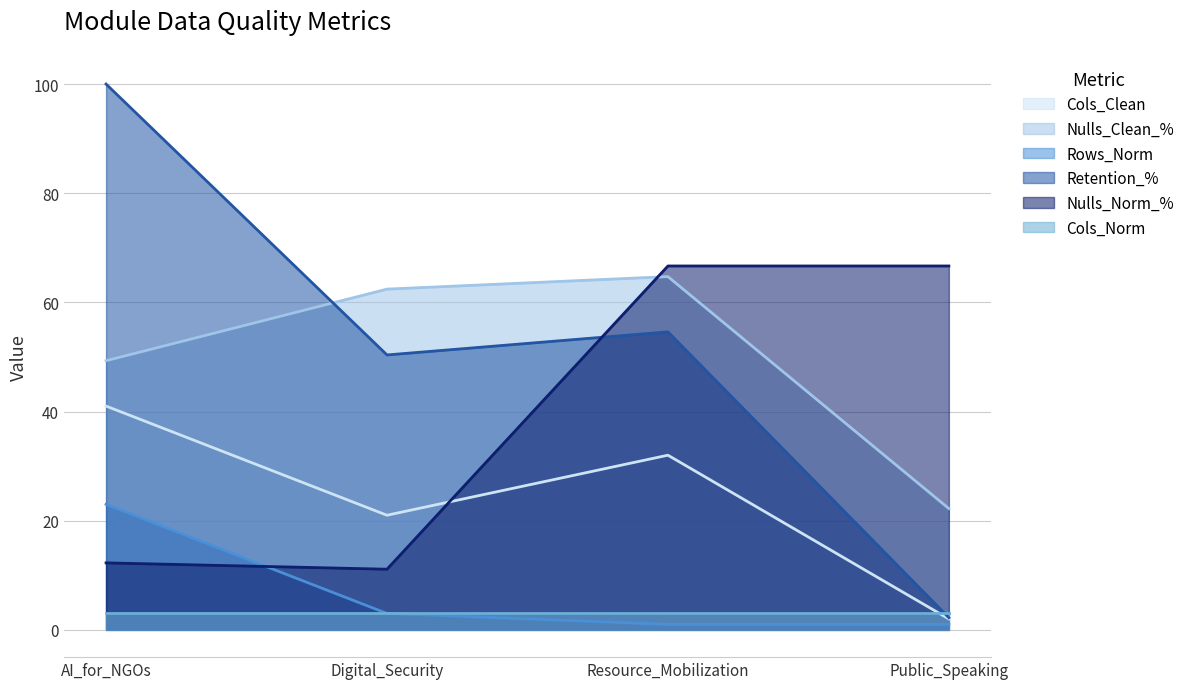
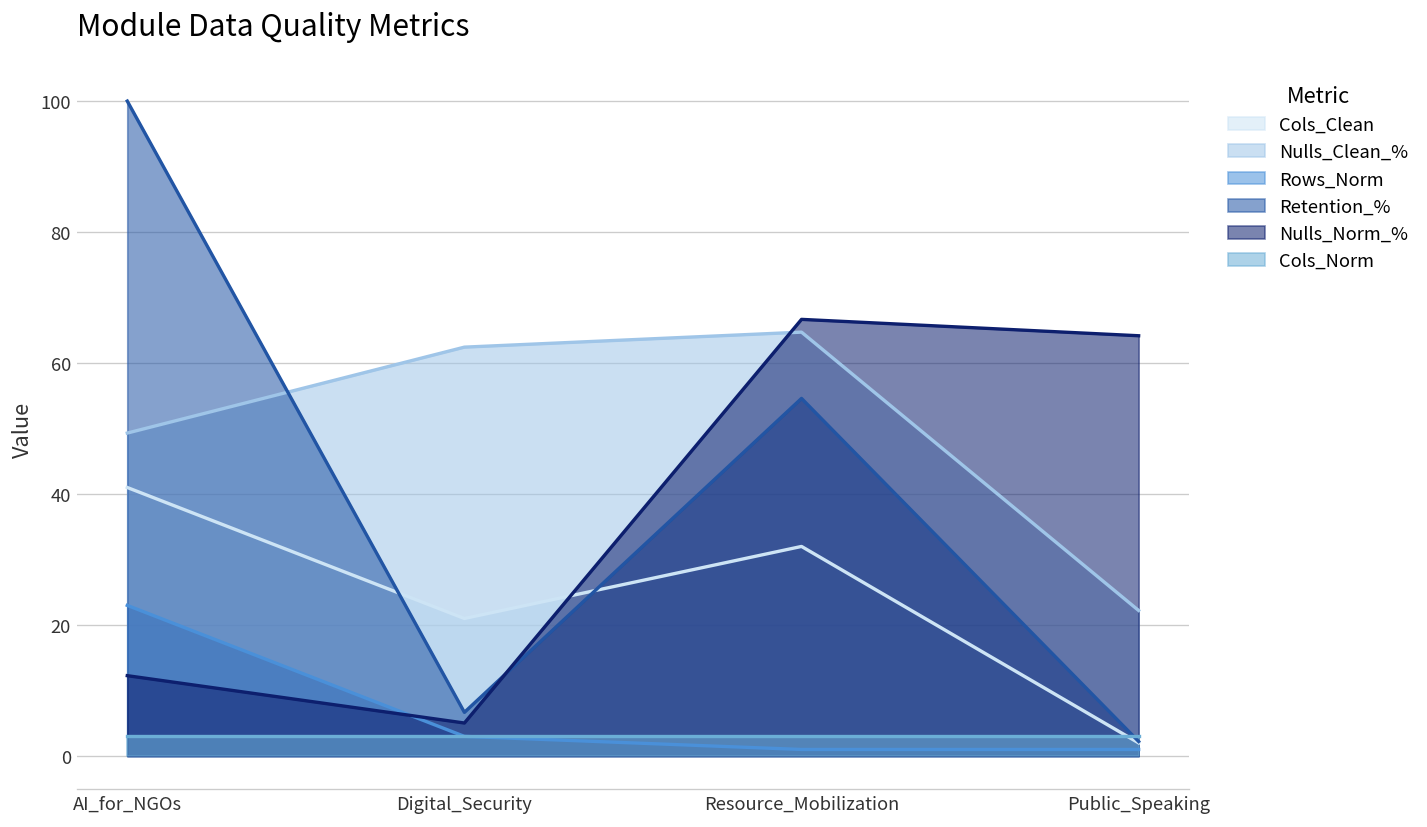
  {
    "Retention_%": {
      "AI_for_NGOs": 100,
-     "Digital_Security": 50,
+     "Digital_Security": 7,
      "Resource_Mobilization": 55
    },
    "Nulls_Norm_%": {
      "AI_for_NGOs": 12,
-     "Digital_Security": 11,
+     "Digital_Security": 5,
      "Resource_Mobilization": 67,
-     "Public_Speaking": 67
+     "Public_Speaking": 64
    }
  }
